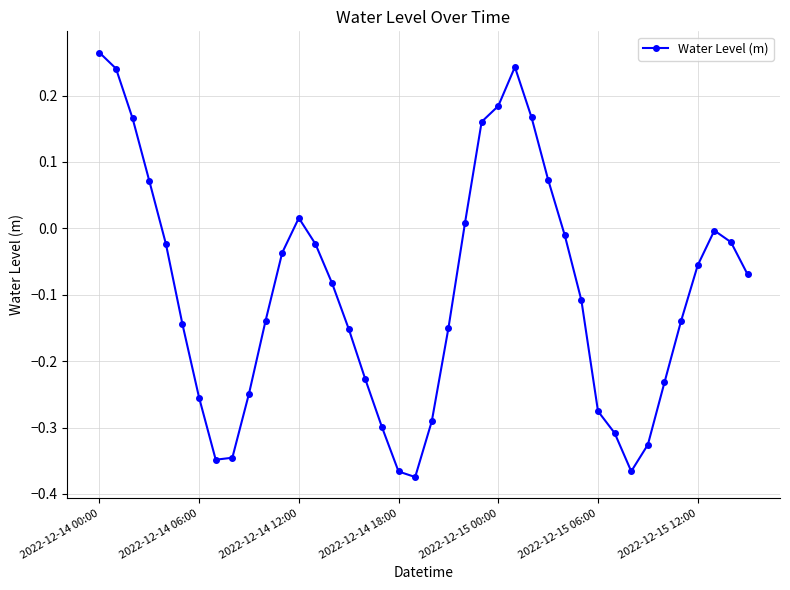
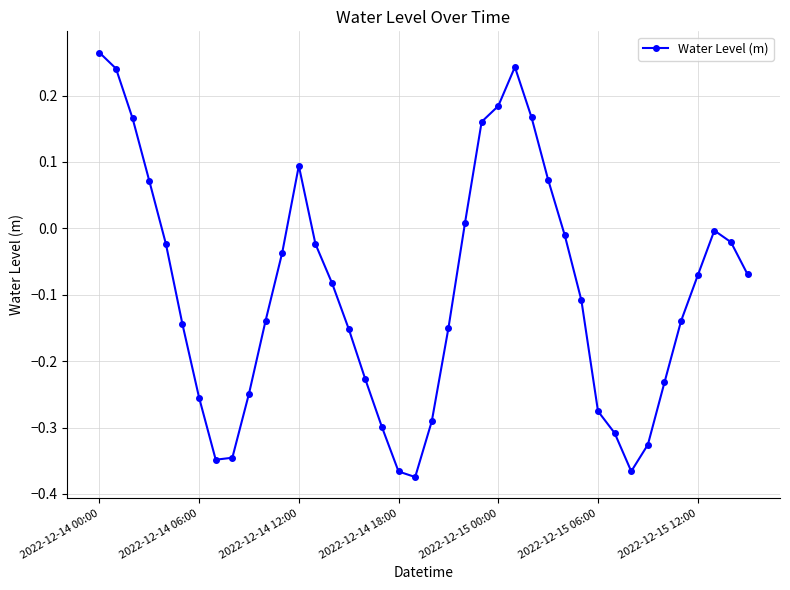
  {
    "2022-12-14 00:00": 0.26,
    "2022-12-14 06:00": -0.25,
-   "2022-12-14 12:00": 0.02,
+   "2022-12-14 12:00": 0.09,
    "2022-12-14 18:00": -0.37,
    "2022-12-15 00:00": 0.18,
    "2022-12-15 06:00": -0.28,
-   "2022-12-15 12:00": -0.06
+   "2022-12-15 12:00": -0.07
  }
